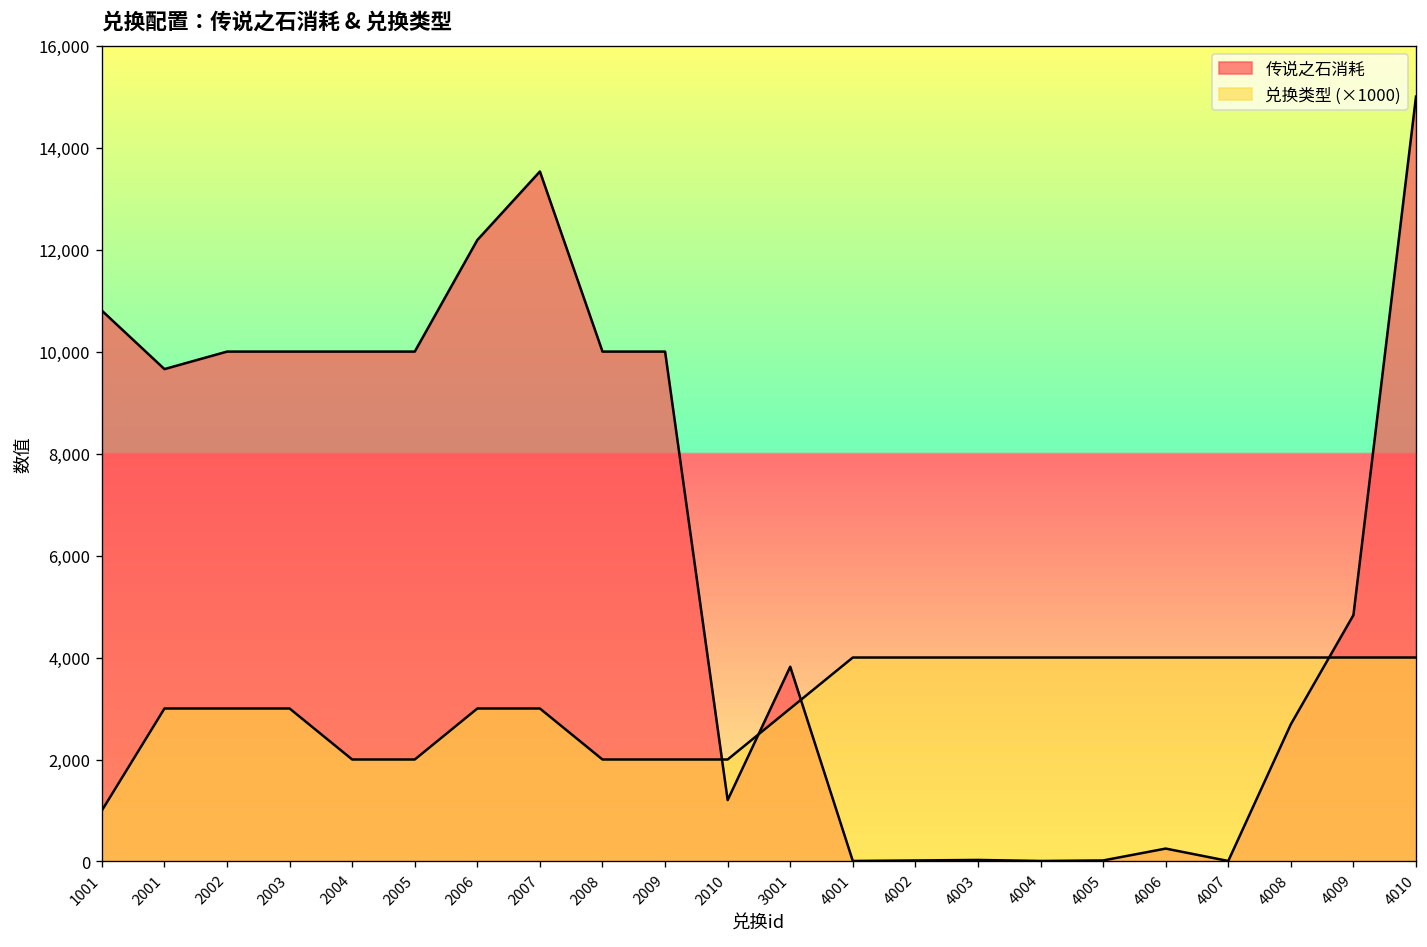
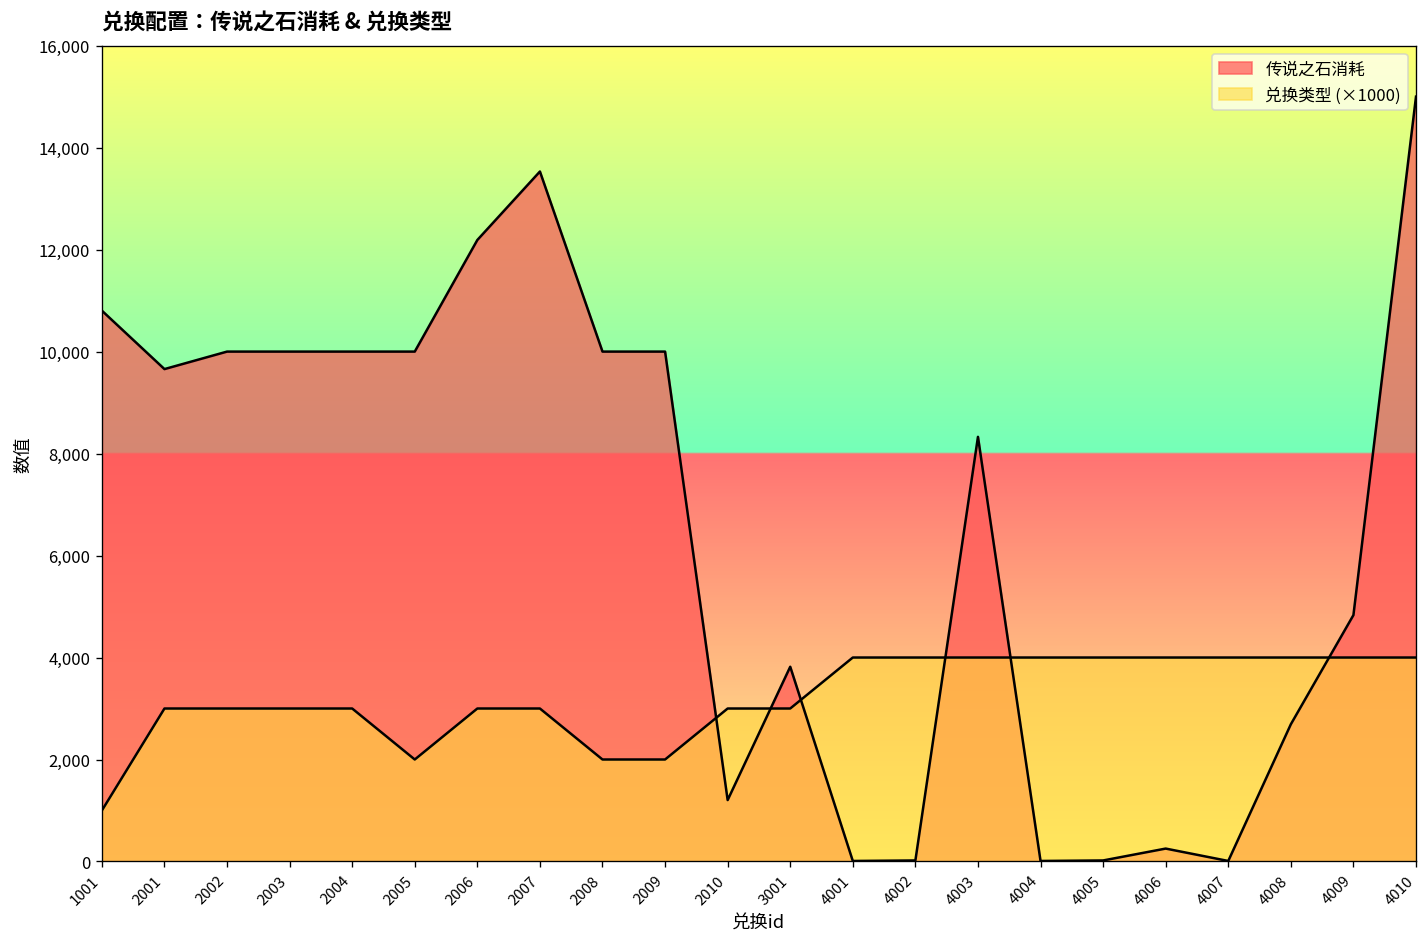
  {
    "传说之石消耗": {
      "1001": "10,800",
      "2001": "9,700",
      "2002": "10,000",
      "2003": "10,000",
      "2004": "10,000",
      "2005": "10,000",
      "2006": "12,200",
      "2007": "13,500",
      "2008": "10,000",
      "2009": "10,000",
      "2010": "1,200",
      "3001": "3,800",
      "4001": "0",
      "4002": "0",
-     "4003": "0",
+     "4003": "8,300",
      "4004": "0",
      "4005": "0",
      "4006": "300",
      "4007": "0",
      "4008": "2,700",
      "4009": "4,800",
      "4010": "15,000"
    },
    "兑换类型 (×1000)": {
      "1001": "1,000",
      "2001": "3,000",
      "2002": "3,000",
      "2003": "3,000",
-     "2004": "2,000",
+     "2004": "3,000",
      "2005": "2,000",
      "2006": "3,000",
      "2007": "3,000",
      "2008": "2,000",
      "2009": "2,000",
-     "2010": "2,000",
+     "2010": "3,000",
      "3001": "3,000",
      "4001": "4,000",
      "4002": "4,000",
      "4003": "4,000",
      "4004": "4,000",
      "4005": "4,000",
      "4006": "4,000",
      "4007": "4,000",
      "4008": "4,000",
      "4009": "4,000",
      "4010": "4,000"
    }
  }
